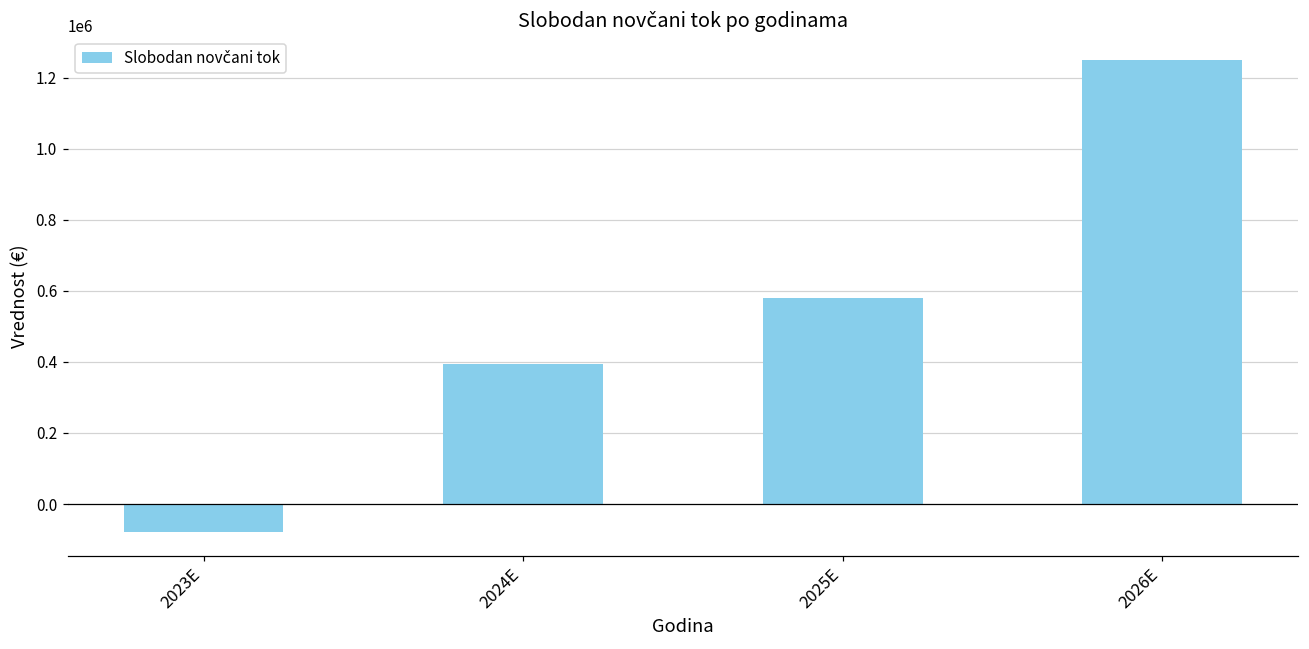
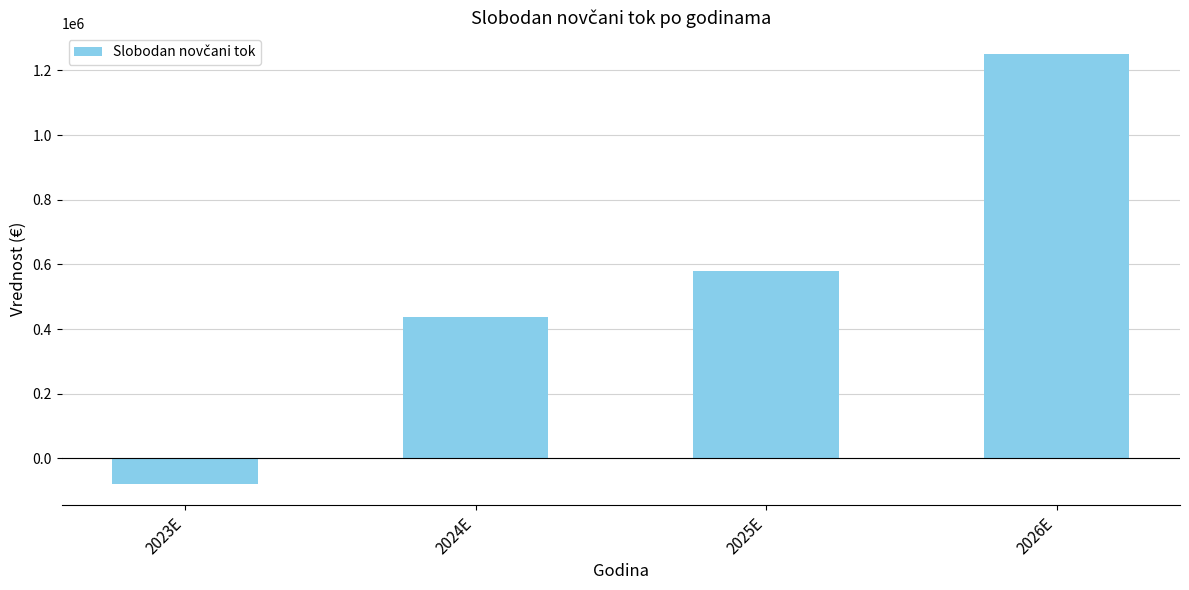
  {
    "2023E": -80000,
-   "2024E": 390000,
+   "2024E": 440000,
    "2025E": 580000,
    "2026E": 1250000
  }
